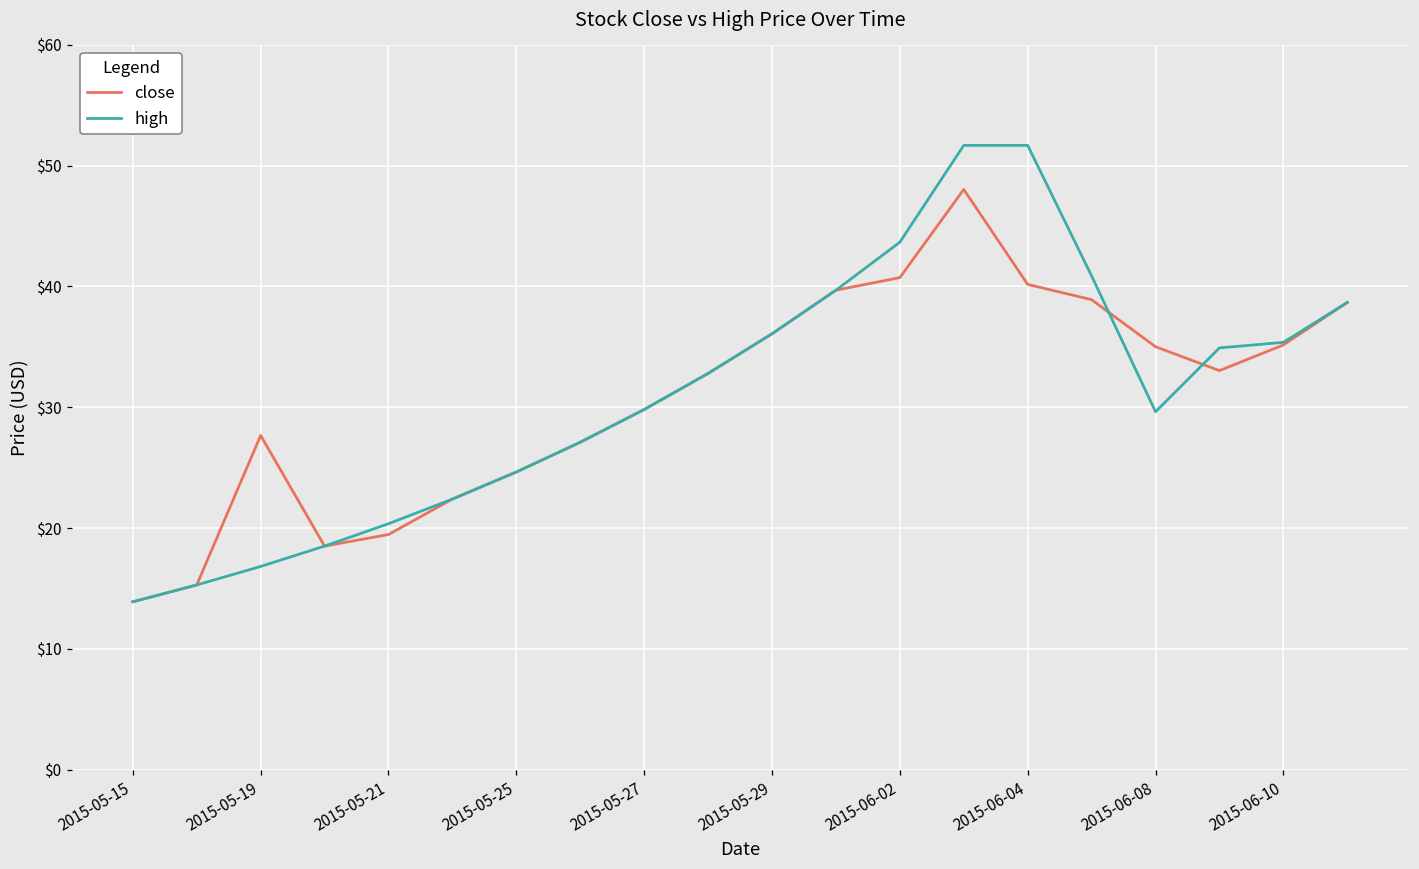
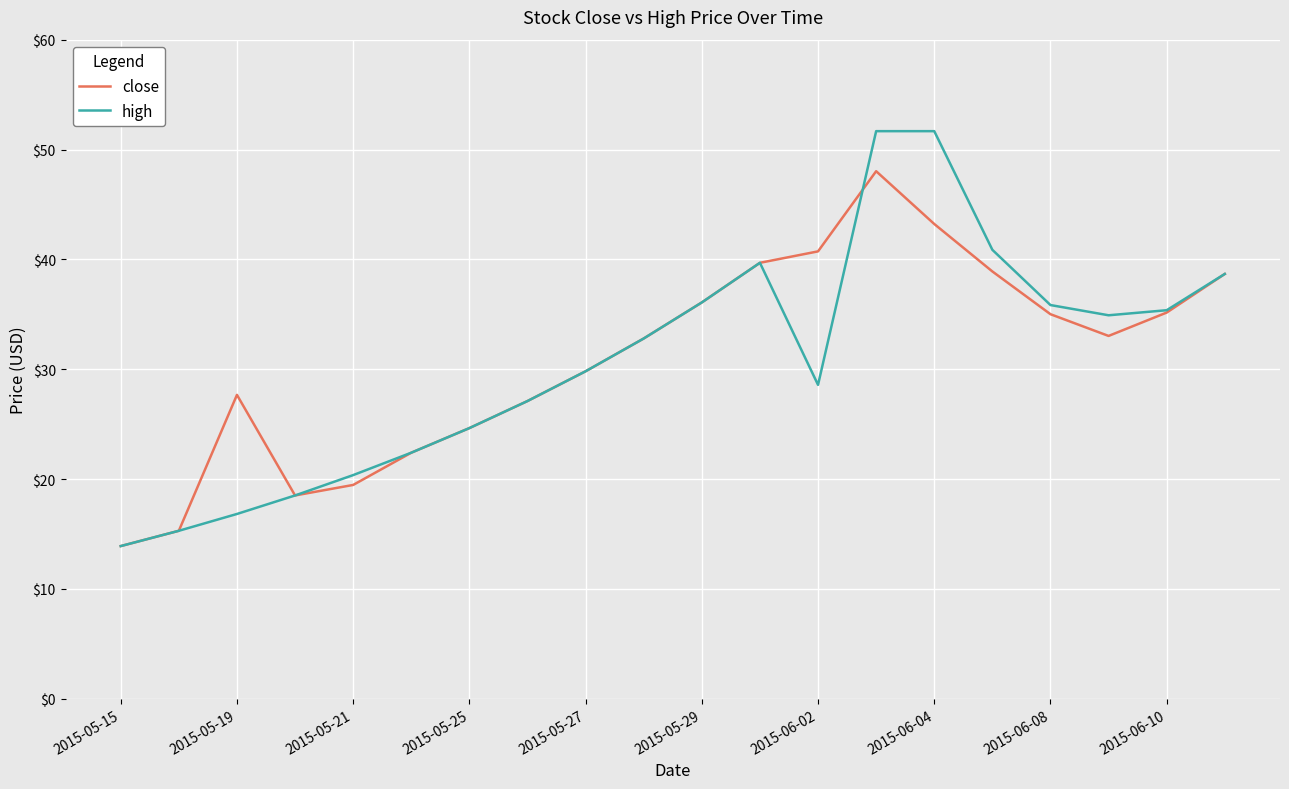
  {
    "close": {
      "2015-05-19": "$27.7",
      "2015-05-21": "$19.5",
      "2015-06-02": "$40.7",
-     "2015-06-04": "$40.2",
+     "2015-06-04": "$43.2",
      "2015-06-08": "$35.0"
    },
    "high": {
      "2015-05-19": "$16.8",
      "2015-05-21": "$20.4",
-     "2015-06-02": "$43.7",
+     "2015-06-02": "$28.6",
      "2015-06-04": "$51.7",
-     "2015-06-08": "$29.6"
+     "2015-06-08": "$35.8"
    }
  }
